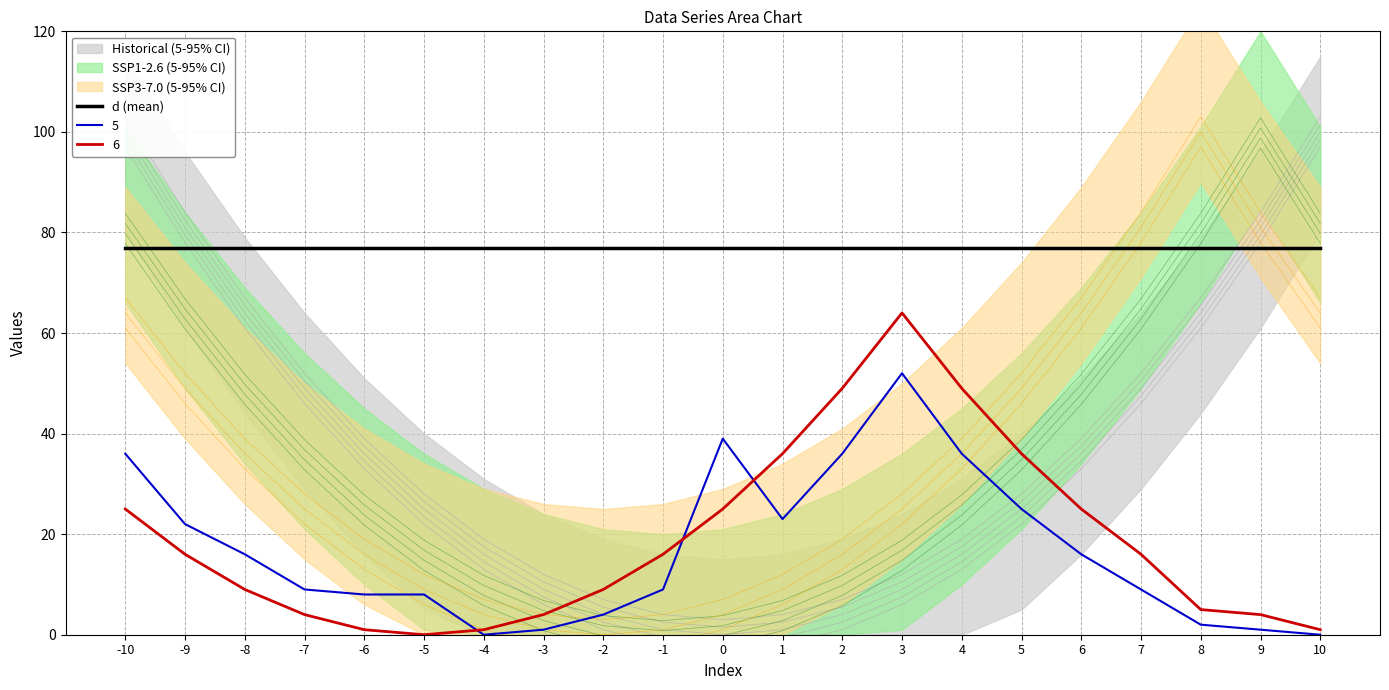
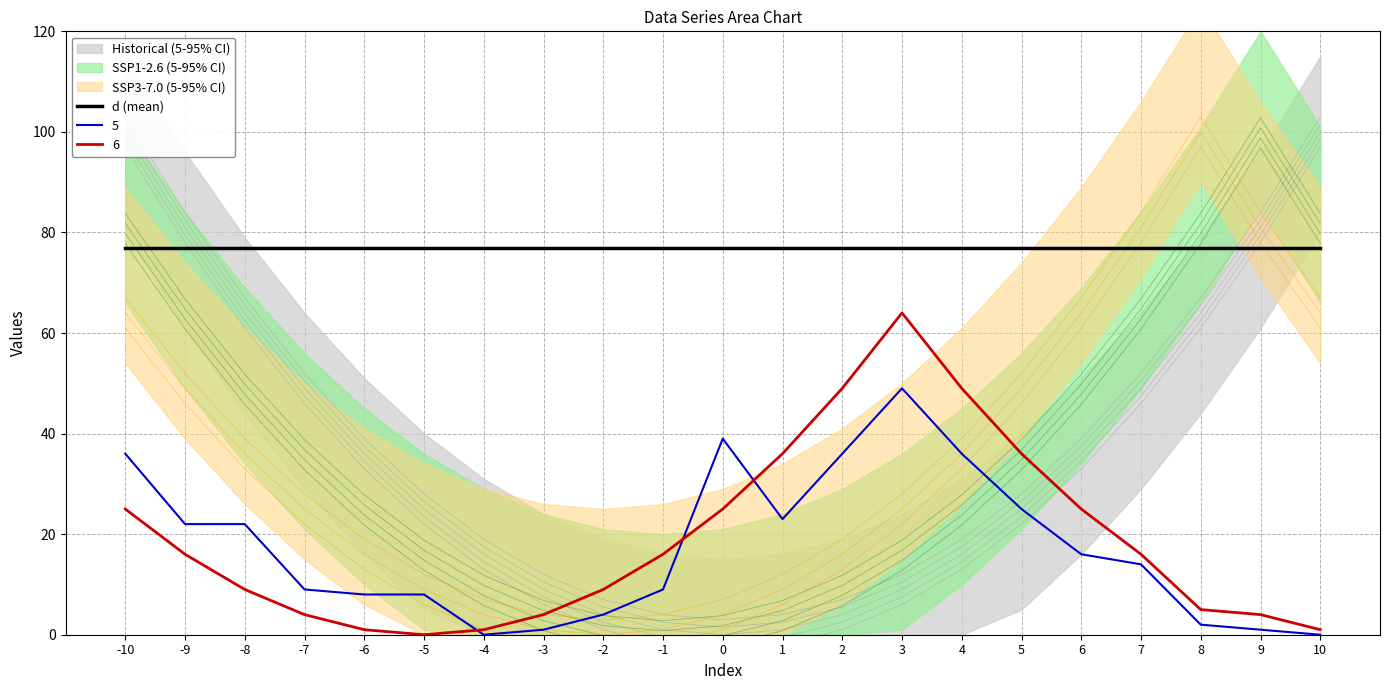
  {
    "SSP1-2.6 (5-95% CI)": {
      "-2": 21,
      "-1": 20,
      "0": 21,
      "1": 24,
      "2": 29
    },
    "SSP3-7.0 (5-95% CI)": {
      "-5": 34,
      "-3": 26,
      "-2": 25,
      "-1": 26,
      "0": 29,
      "1": 34
    },
    "d (mean)": {
      "-10": 77,
      "-9": 77,
      "-8": 77,
      "-7": 77,
      "-6": 77,
      "-5": 77,
      "-4": 77,
      "-3": 77,
      "-2": 77,
      "-1": 77,
      "0": 77,
      "1": 77,
      "2": 77,
      "3": 77,
      "4": 77,
      "5": 77,
      "6": 77,
      "7": 77,
      "8": 77,
      "9": 77,
      "10": 77
    },
    "5": {
      "-10": 36,
      "-9": 22,
-     "-8": 16,
+     "-8": 22,
      "-7": 9,
      "-6": 8,
      "-5": 8,
      "-4": 0,
      "-1": 9,
      "0": 39,
      "1": 23,
      "2": 36,
-     "3": 52,
+     "3": 49,
      "6": 16,
-     "7": 9,
+     "7": 14,
      "8": 2,
      "9": 1,
      "10": 0
    },
    "6": {
      "-10": 25,
      "-9": 16,
      "-8": 9,
      "-7": 4,
      "-6": 1,
      "-5": 0,
      "-2": 9,
      "0": 25,
      "1": 36,
      "2": 49,
      "3": 64,
      "4": 49,
      "5": 36,
      "6": 25,
      "7": 16,
      "8": 5,
      "9": 4,
      "10": 1
    }
  }
